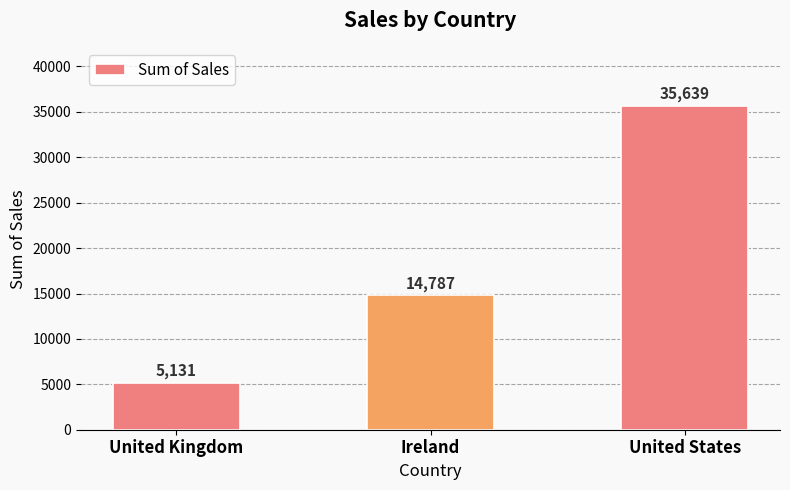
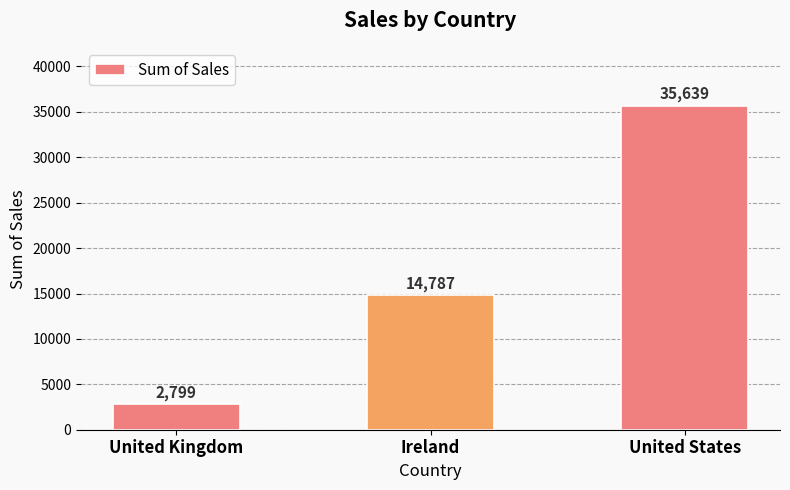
  {
-   "United Kingdom": "5,131",
+   "United Kingdom": "2,799",
    "Ireland": "14,787",
    "United States": "35,639"
  }
